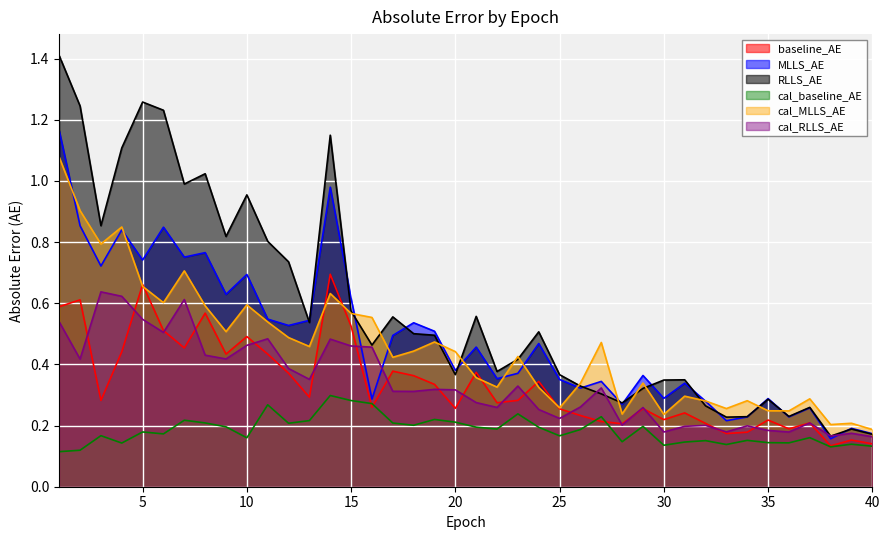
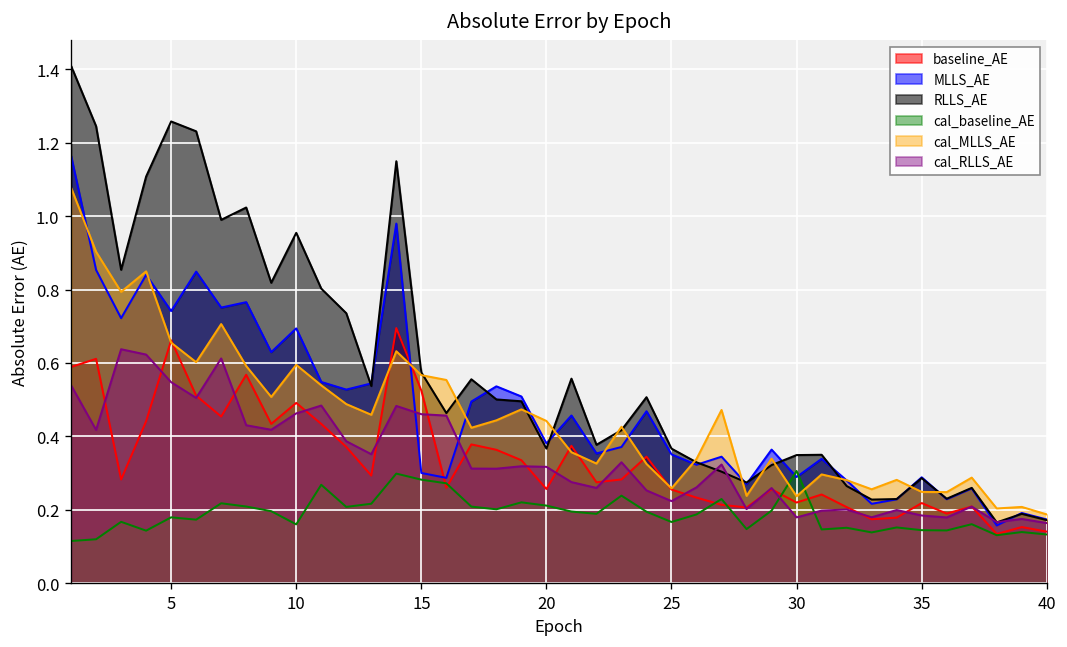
  {
    "baseline_AE": {
      "10": 0.49,
      "15": 0.52,
      "20": 0.26,
      "30": 0.22,
      "35": 0.22
    },
    "MLLS_AE": {
      "5": 0.74,
      "10": 0.69,
-     "15": 0.62,
+     "15": 0.30,
      "20": 0.38,
      "25": 0.35,
      "30": 0.29
    },
    "RLLS_AE": {
      "5": 1.26,
      "10": 0.95,
      "20": 0.37,
      "25": 0.37,
      "30": 0.35
    },
    "cal_baseline_AE": {
      "5": 0.18,
      "10": 0.16,
      "15": 0.28,
      "20": 0.21,
      "25": 0.17,
-     "30": 0.14,
+     "30": 0.31,
      "35": 0.14
    },
    "cal_MLLS_AE": {
      "10": 0.59,
      "20": 0.44,
      "30": 0.24,
      "35": 0.25,
      "40": 0.19
    },
    "cal_RLLS_AE": {
      "5": 0.55,
      "10": 0.46,
      "15": 0.46,
      "20": 0.32,
      "25": 0.22,
      "30": 0.18,
      "35": 0.18
    }
  }
